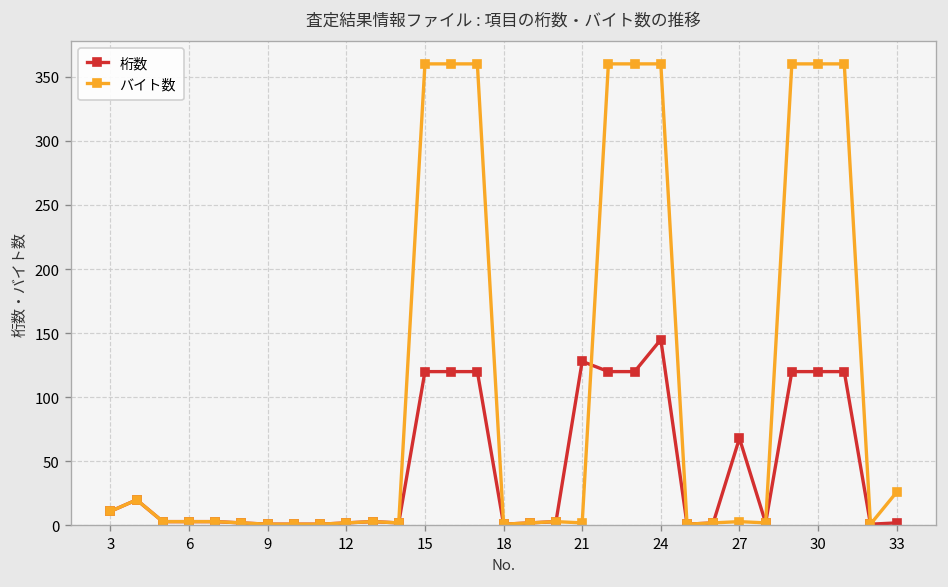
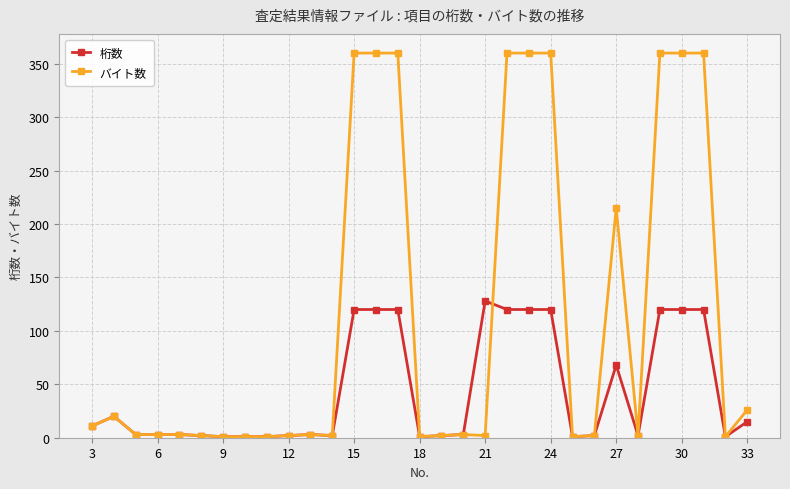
  {
    "桁数": {
      "15": 120,
      "21": 128,
-     "24": 145,
+     "24": 120,
      "27": 68,
      "30": 120,
-     "33": 2
+     "33": 15
    },
    "バイト数": {
      "15": 360,
      "21": 2,
      "24": 360,
-     "27": 3,
+     "27": 215,
      "30": 360,
      "33": 26
    }
  }
